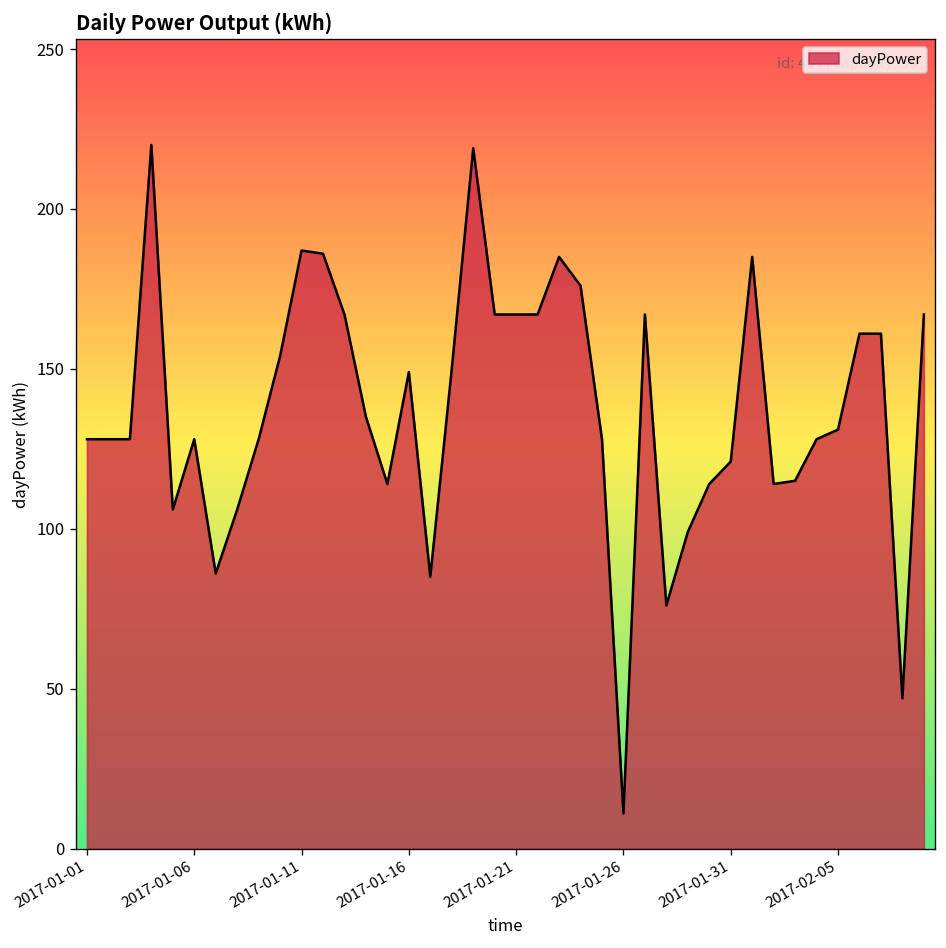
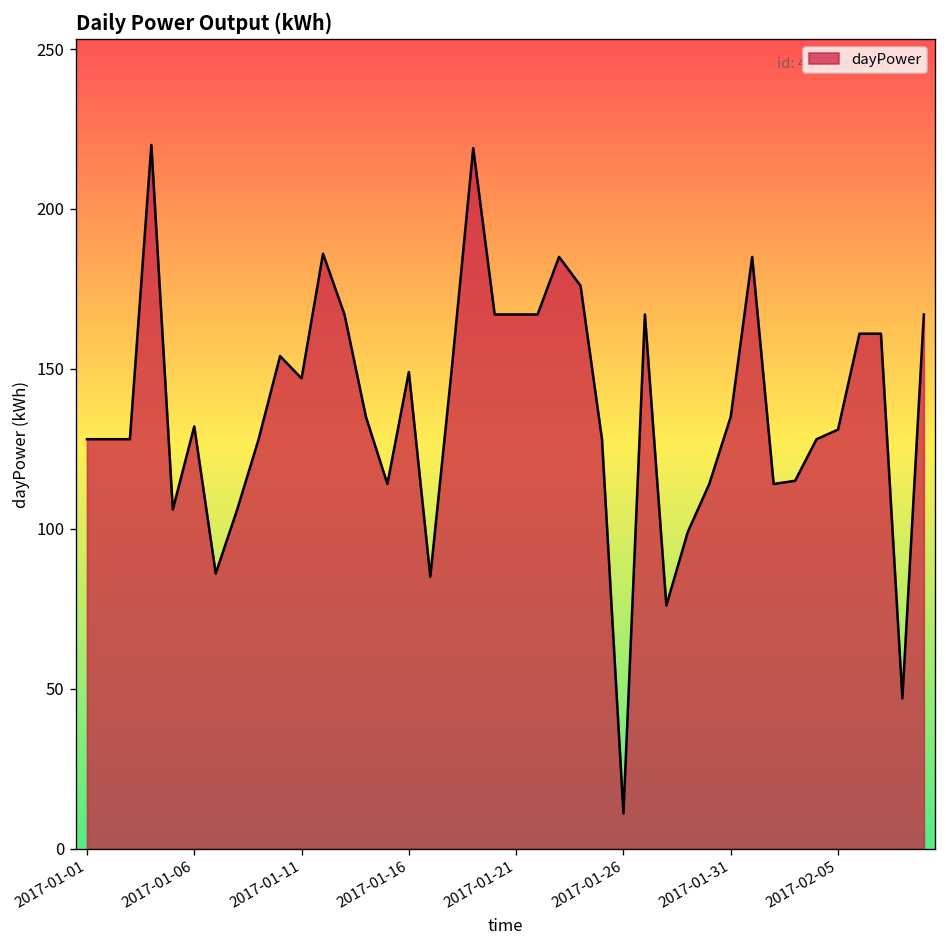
  {
    "2017-01-01": 128,
-   "2017-01-06": 128,
-   "2017-01-11": 187,
+   "2017-01-06": 132,
+   "2017-01-11": 147,
    "2017-01-16": 149,
    "2017-01-21": 167,
    "2017-01-26": 11,
-   "2017-01-31": 121,
+   "2017-01-31": 135,
    "2017-02-05": 131
  }
